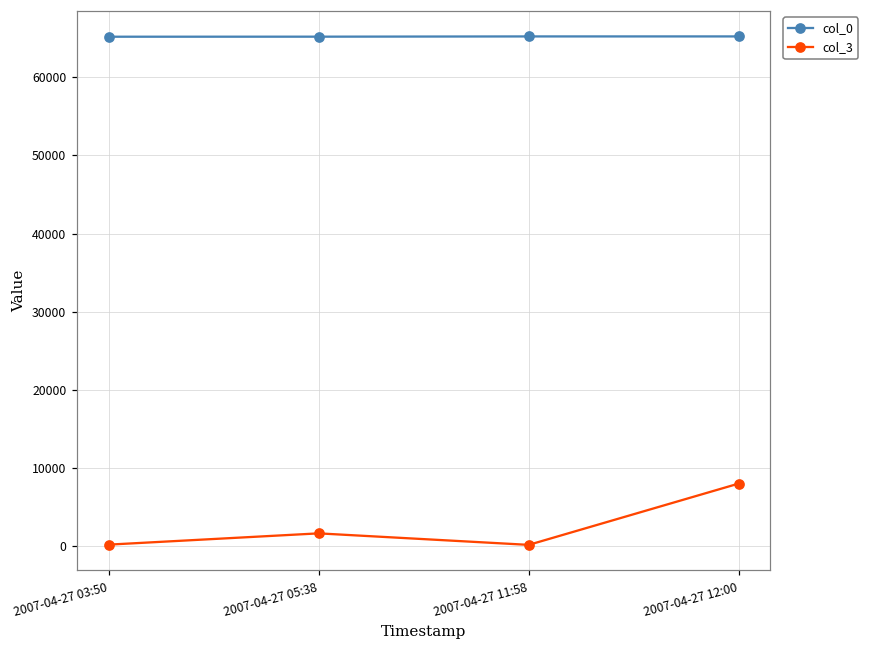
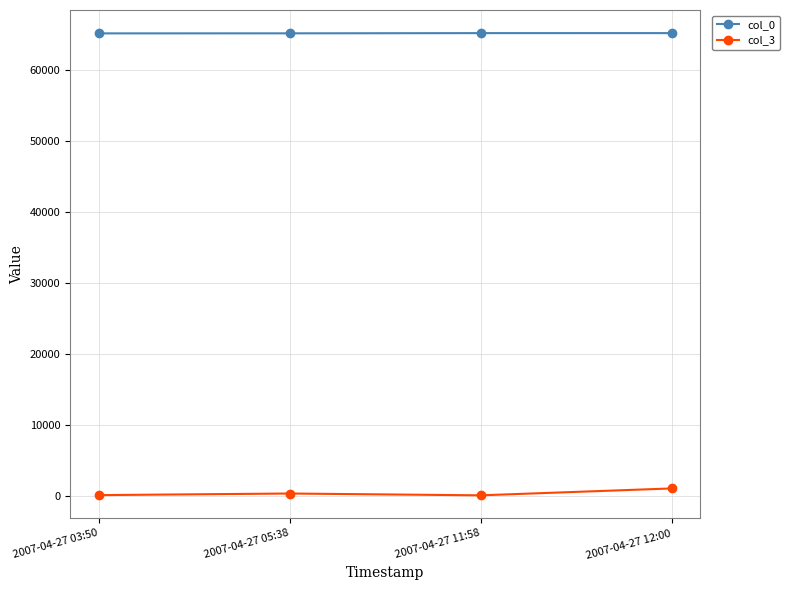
  {
    "col_0": {
      "2007-04-27 03:50": 65000,
      "2007-04-27 05:38": 65000,
      "2007-04-27 11:58": 65000,
      "2007-04-27 12:00": 65000
    },
    "col_3": {
      "2007-04-27 03:50": 0,
-     "2007-04-27 05:38": 2000,
+     "2007-04-27 05:38": 0,
      "2007-04-27 11:58": 0,
-     "2007-04-27 12:00": 8000
+     "2007-04-27 12:00": 1000
    }
  }
